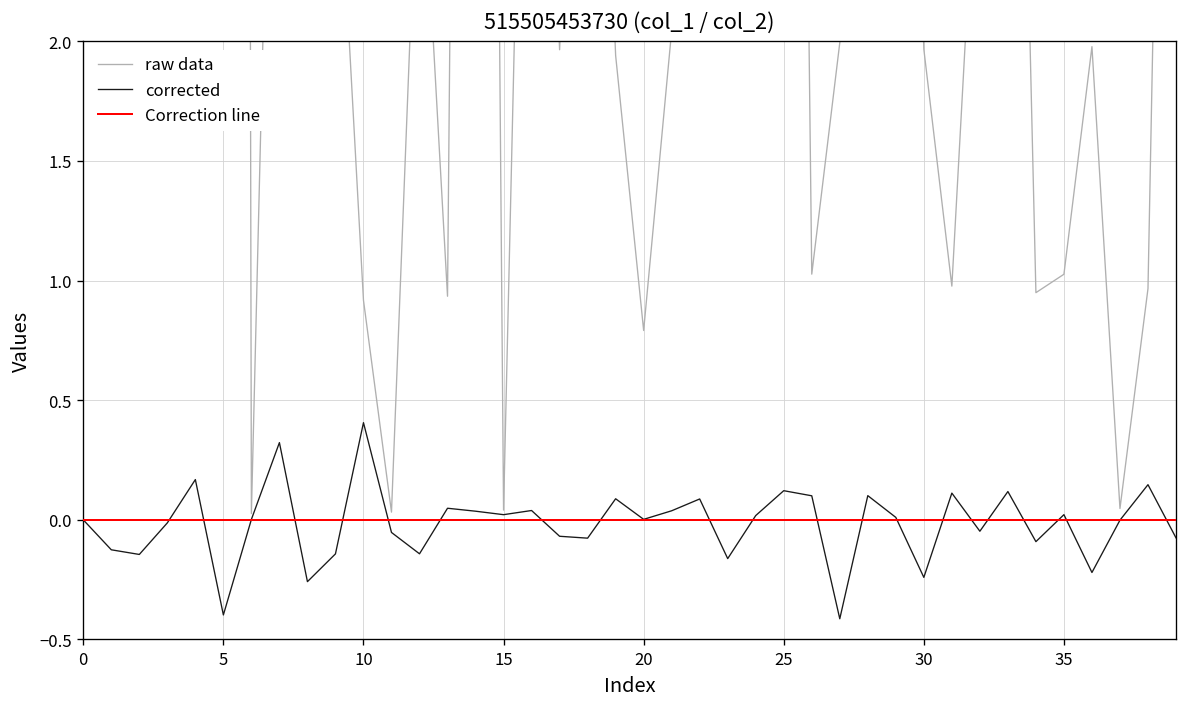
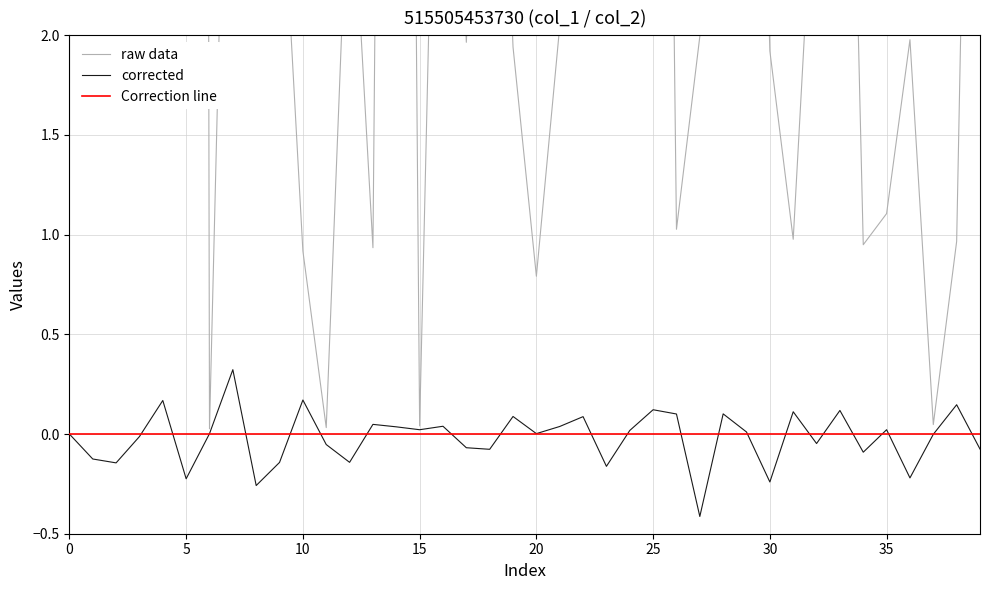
  {
    "raw data": {
      "0": 0.10,
      "10": 0.92,
      "15": 0.04,
      "20": 0.79,
-     "30": 1.97,
-     "35": 1.03
+     "30": 1.92,
+     "35": 1.11
    },
    "corrected": {
-     "5": -0.40,
-     "10": 0.41,
+     "5": -0.22,
+     "10": 0.17,
      "15": 0.02,
      "25": 0.12,
      "30": -0.24,
      "35": 0.02
    },
    "Correction line": {
      "5": 0.00,
      "10": 0.00,
      "15": 0.00,
      "25": 0.00,
      "30": 0.00,
      "35": 0.00
    }
  }
